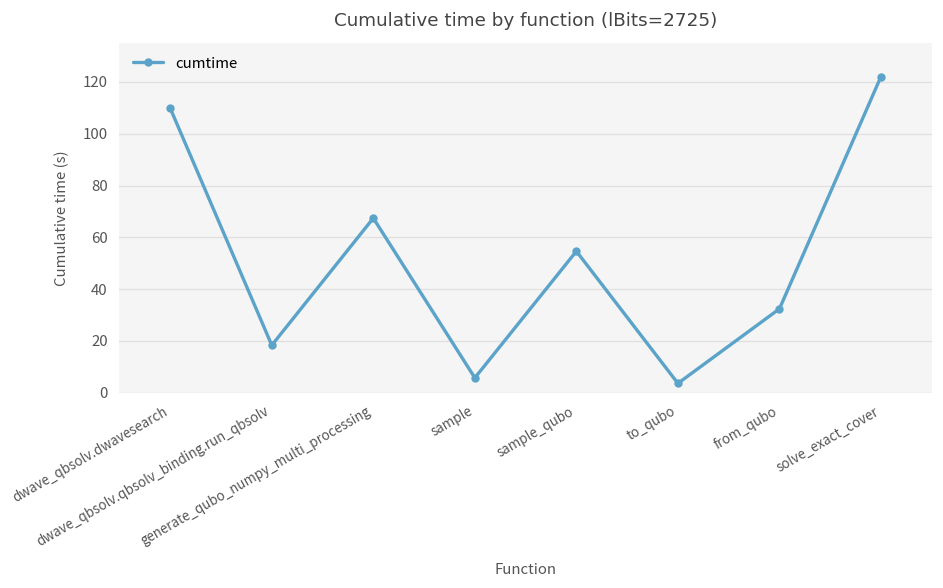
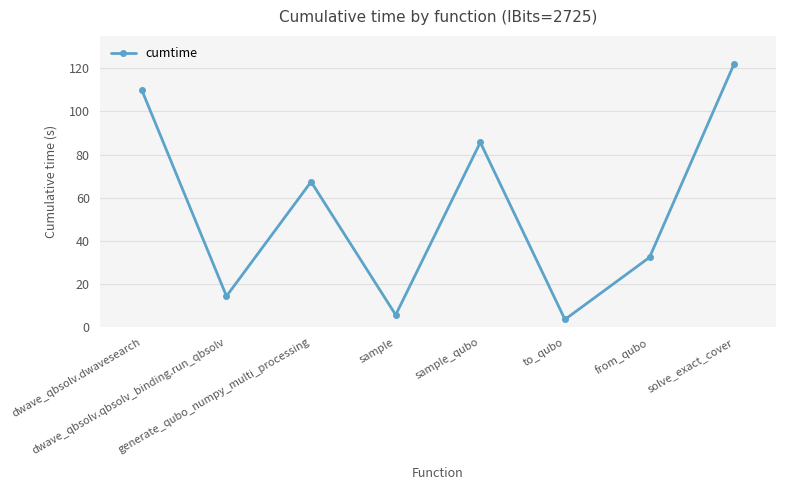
  {
    "dwave_qbsolv.dwavesearch": 110,
-   "dwave_qbsolv.qbsolv_binding.run_qbsolv": 18,
+   "dwave_qbsolv.qbsolv_binding.run_qbsolv": 14,
    "generate_qubo_numpy_multi_processing": 67,
    "sample": 6,
-   "sample_qubo": 55,
+   "sample_qubo": 86,
    "to_qubo": 4,
    "from_qubo": 32,
    "solve_exact_cover": 122
  }
